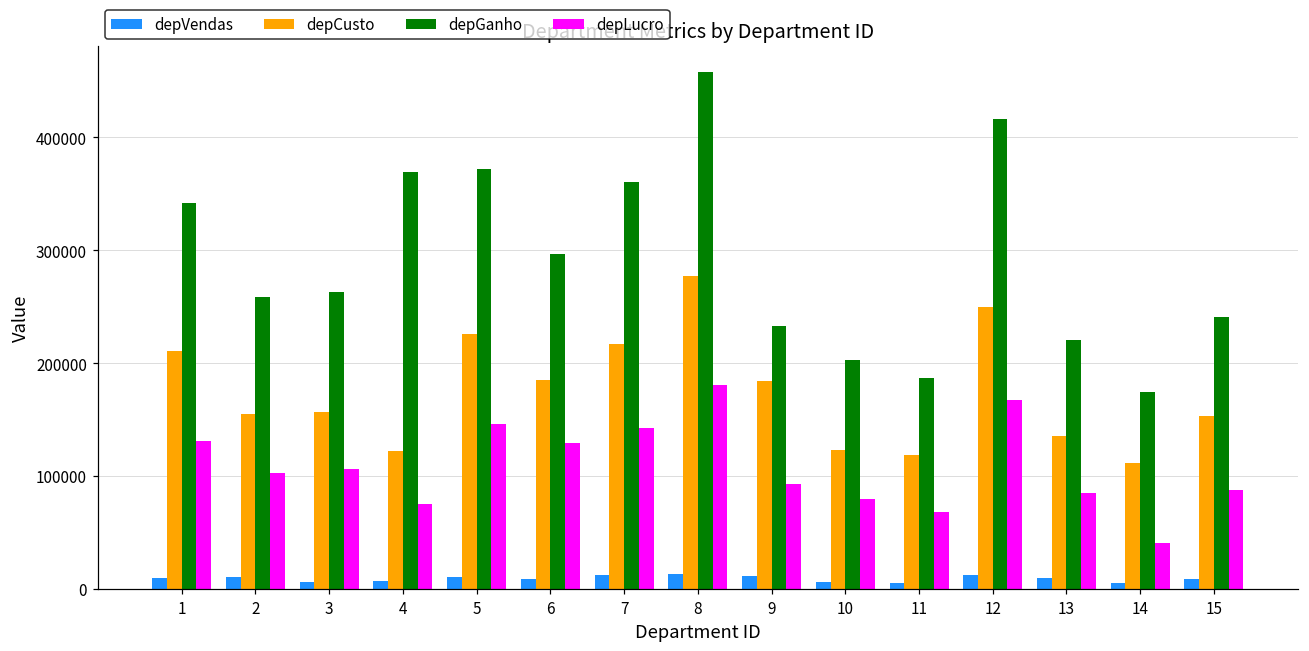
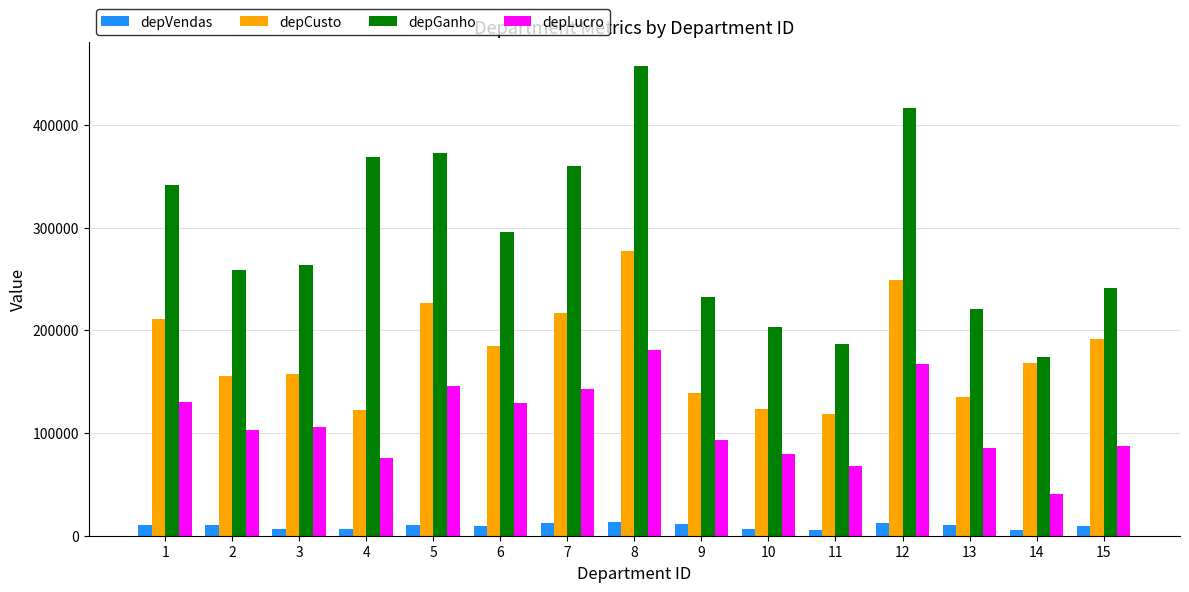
  {
    "depVendas": {
      "1": 10000,
      "2": 10000,
      "3": 7000,
      "4": 7000,
      "5": 10000,
      "6": 9000,
      "7": 12000,
      "8": 13000,
      "9": 11000,
      "10": 6000,
      "11": 5000,
      "12": 13000,
      "13": 10000,
      "14": 6000,
      "15": 9000
    },
    "depCusto": {
      "1": 211000,
      "2": 155000,
      "3": 157000,
      "4": 123000,
      "5": 226000,
      "6": 185000,
      "7": 217000,
      "8": 277000,
-     "9": 184000,
+     "9": 139000,
      "10": 123000,
      "11": 119000,
      "12": 249000,
      "13": 136000,
-     "14": 112000,
-     "15": 154000
+     "14": 168000,
+     "15": 191000
    },
    "depGanho": {
      "1": 342000,
      "2": 258000,
      "3": 263000,
      "4": 369000,
      "5": 372000,
      "6": 296000,
      "7": 360000,
      "8": 458000,
      "9": 233000,
      "10": 203000,
      "11": 187000,
      "12": 417000,
      "13": 221000,
      "14": 174000,
      "15": 241000
    },
    "depLucro": {
      "1": 131000,
      "2": 103000,
      "3": 106000,
      "4": 75000,
      "5": 146000,
      "6": 130000,
      "7": 143000,
      "8": 181000,
      "9": 93000,
      "10": 80000,
      "11": 68000,
      "12": 167000,
      "13": 85000,
      "14": 41000,
      "15": 87000
    }
  }
